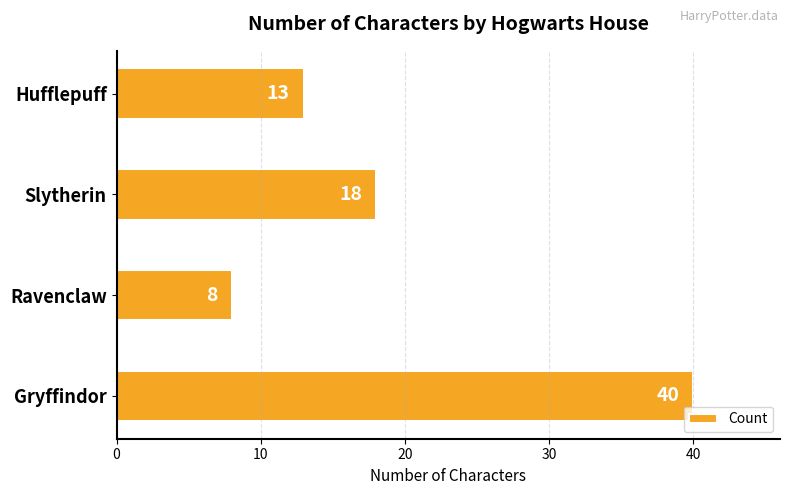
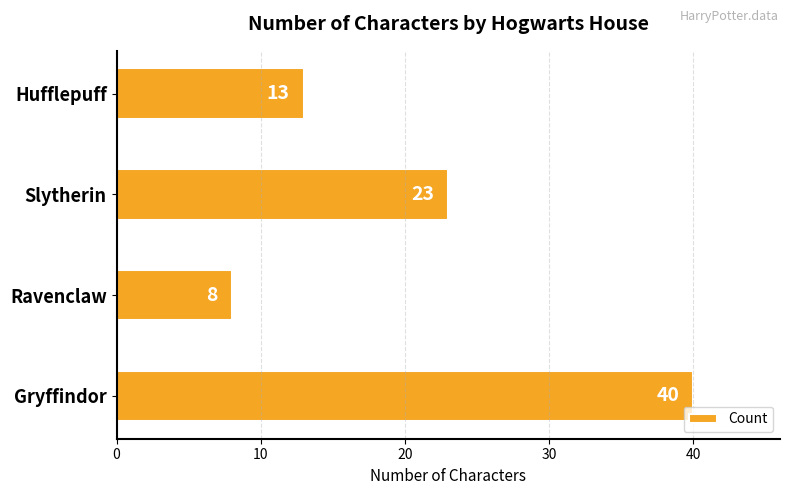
  {
    "Hufflepuff": 13,
-   "Slytherin": 18,
+   "Slytherin": 23,
    "Ravenclaw": 8,
    "Gryffindor": 40
  }
